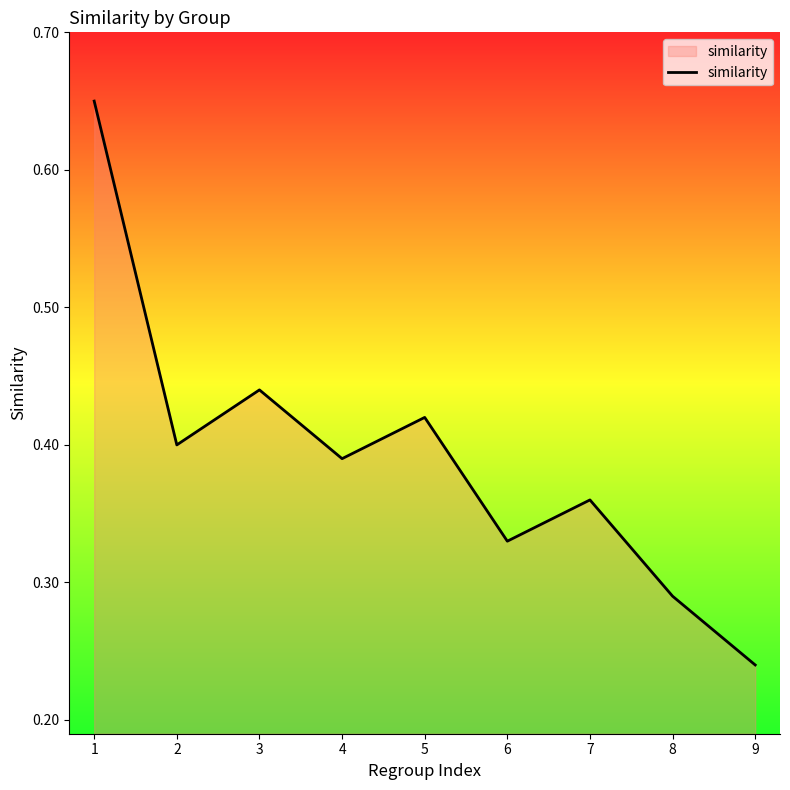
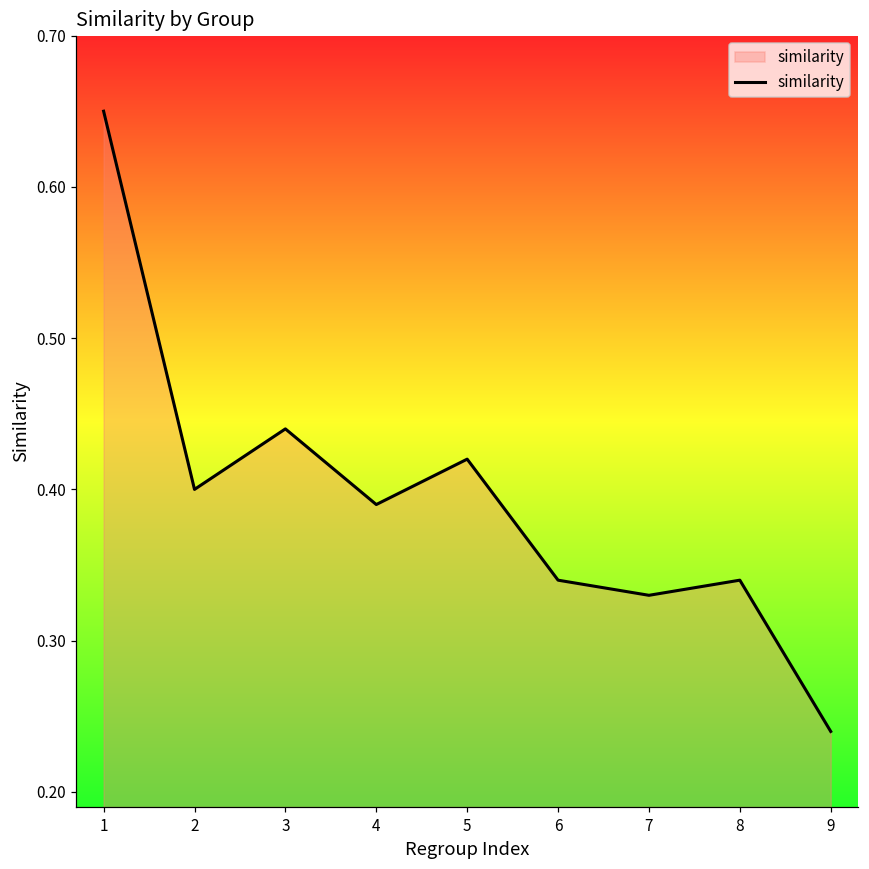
  {
    "1": 0.65,
    "2": 0.40,
    "3": 0.44,
    "4": 0.39,
    "5": 0.42,
-   "6": 0.33,
-   "7": 0.36,
-   "8": 0.29,
+   "6": 0.34,
+   "7": 0.33,
+   "8": 0.34,
    "9": 0.24
  }
